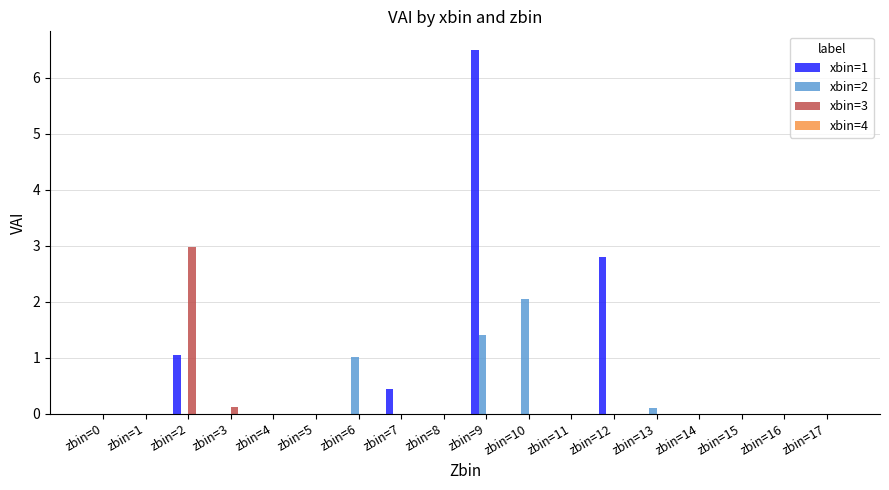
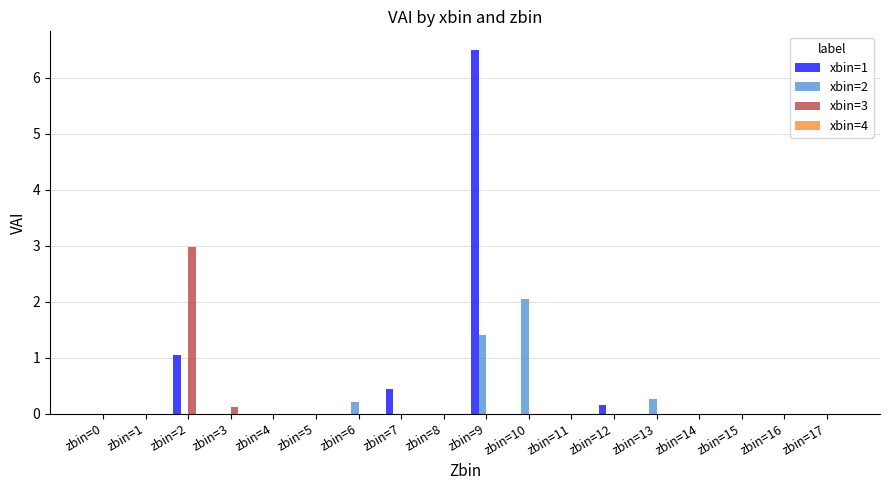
  {
    "xbin=1": {
      "zbin=0": 0.0,
      "zbin=1": 0.0,
      "zbin=2": 1.0,
      "zbin=3": 0.0,
      "zbin=4": 0.0,
      "zbin=5": 0.0,
      "zbin=6": 0.0,
      "zbin=7": 0.4,
      "zbin=8": 0.0,
      "zbin=9": 6.5,
      "zbin=10": 0.0,
      "zbin=11": 0.0,
-     "zbin=12": 2.8,
+     "zbin=12": 0.2,
      "zbin=13": 0.0,
      "zbin=14": 0.0,
      "zbin=15": 0.0,
      "zbin=16": 0.0,
      "zbin=17": 0.0
    },
    "xbin=2": {
      "zbin=0": 0.0,
      "zbin=1": 0.0,
      "zbin=2": 0.0,
      "zbin=3": 0.0,
      "zbin=4": 0.0,
      "zbin=5": 0.0,
-     "zbin=6": 1.0,
+     "zbin=6": 0.2,
      "zbin=7": 0.0,
      "zbin=8": 0.0,
      "zbin=9": 1.4,
      "zbin=10": 2.0,
      "zbin=11": 0.0,
      "zbin=12": 0.0,
-     "zbin=13": 0.1,
+     "zbin=13": 0.3,
      "zbin=14": 0.0,
      "zbin=15": 0.0,
      "zbin=16": 0.0,
      "zbin=17": 0.0
    },
    "xbin=3": {
      "zbin=0": 0.0,
      "zbin=1": 0.0,
      "zbin=2": 3.0,
      "zbin=3": 0.1,
      "zbin=4": 0.0,
      "zbin=5": 0.0,
      "zbin=6": 0.0,
      "zbin=7": 0.0,
      "zbin=8": 0.0,
      "zbin=9": 0.0,
      "zbin=10": 0.0,
      "zbin=11": 0.0,
      "zbin=12": 0.0,
      "zbin=13": 0.0,
      "zbin=14": 0.0,
      "zbin=15": 0.0,
      "zbin=16": 0.0,
      "zbin=17": 0.0
    },
    "xbin=4": {
      "zbin=0": 0.0,
      "zbin=1": 0.0,
      "zbin=2": 0.0,
      "zbin=3": 0.0,
      "zbin=4": 0.0,
      "zbin=5": 0.0,
      "zbin=6": 0.0,
      "zbin=7": 0.0,
      "zbin=8": 0.0,
      "zbin=9": 0.0,
      "zbin=10": 0.0,
      "zbin=11": 0.0,
      "zbin=12": 0.0,
      "zbin=13": 0.0,
      "zbin=14": 0.0,
      "zbin=15": 0.0,
      "zbin=16": 0.0,
      "zbin=17": 0.0
    }
  }
